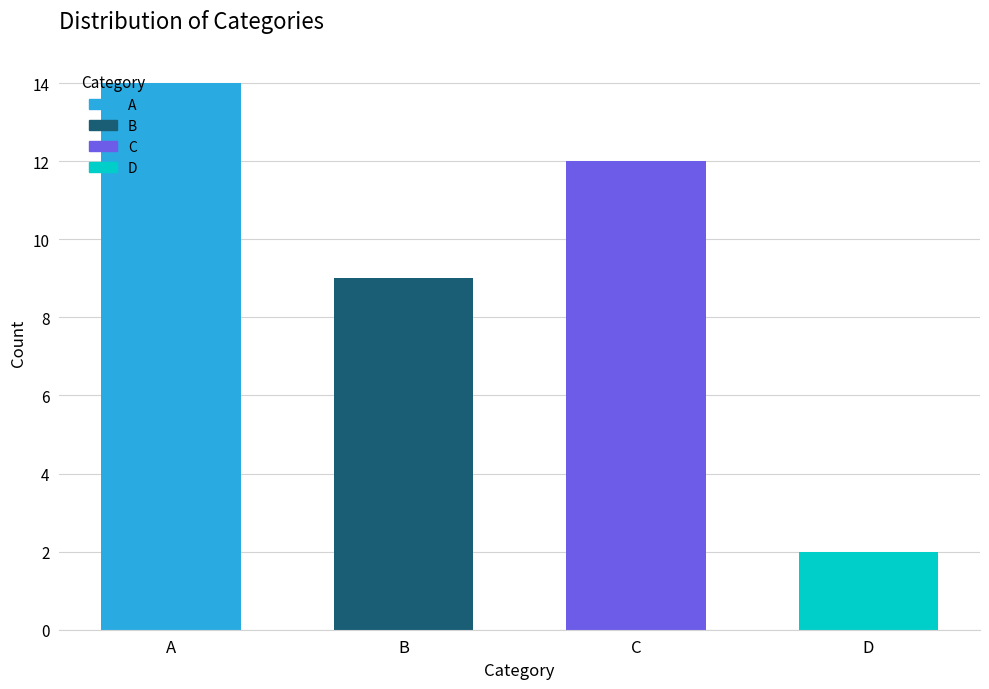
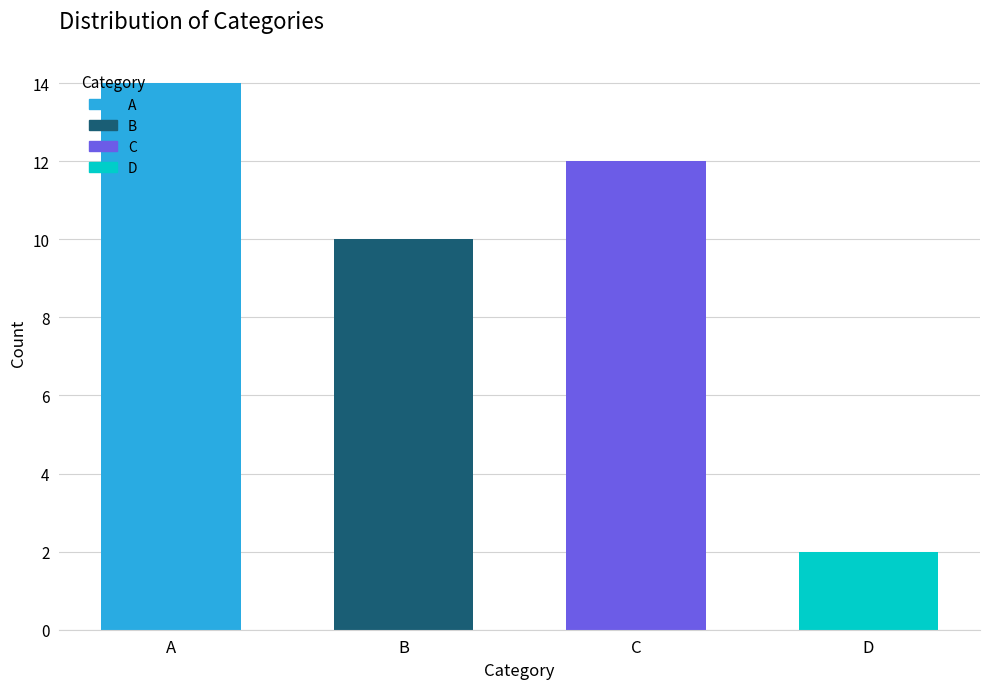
  {
    "A": 14,
-   "B": 9,
+   "B": 10,
    "C": 12,
    "D": 2
  }
